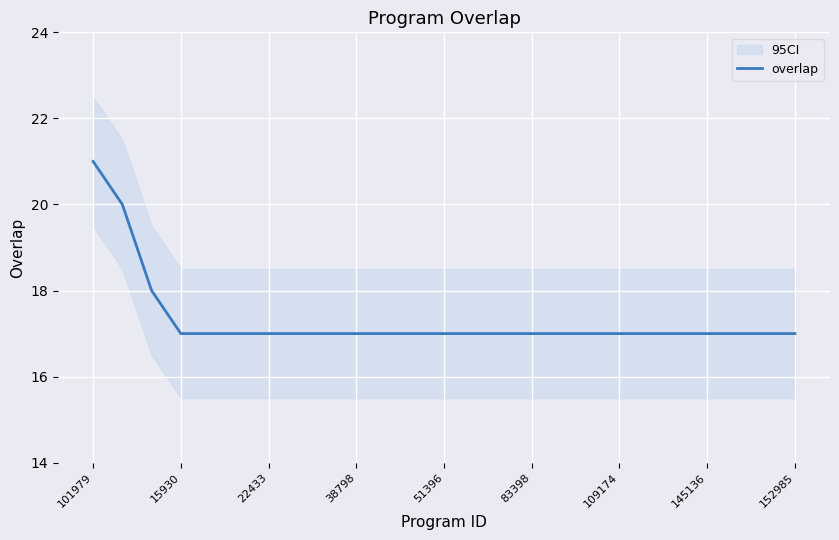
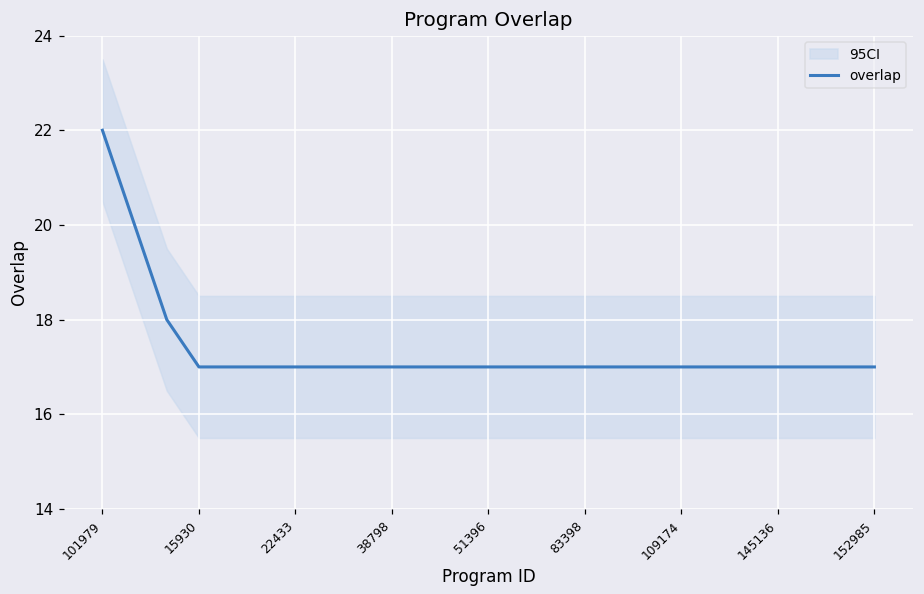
  {
    "overlap": {
-     "101979": 21,
+     "101979": 22,
      "15930": 17,
      "22433": 17,
      "38798": 17,
      "51396": 17,
      "83398": 17,
      "109174": 17,
      "145136": 17,
      "152985": 17
    }
  }
